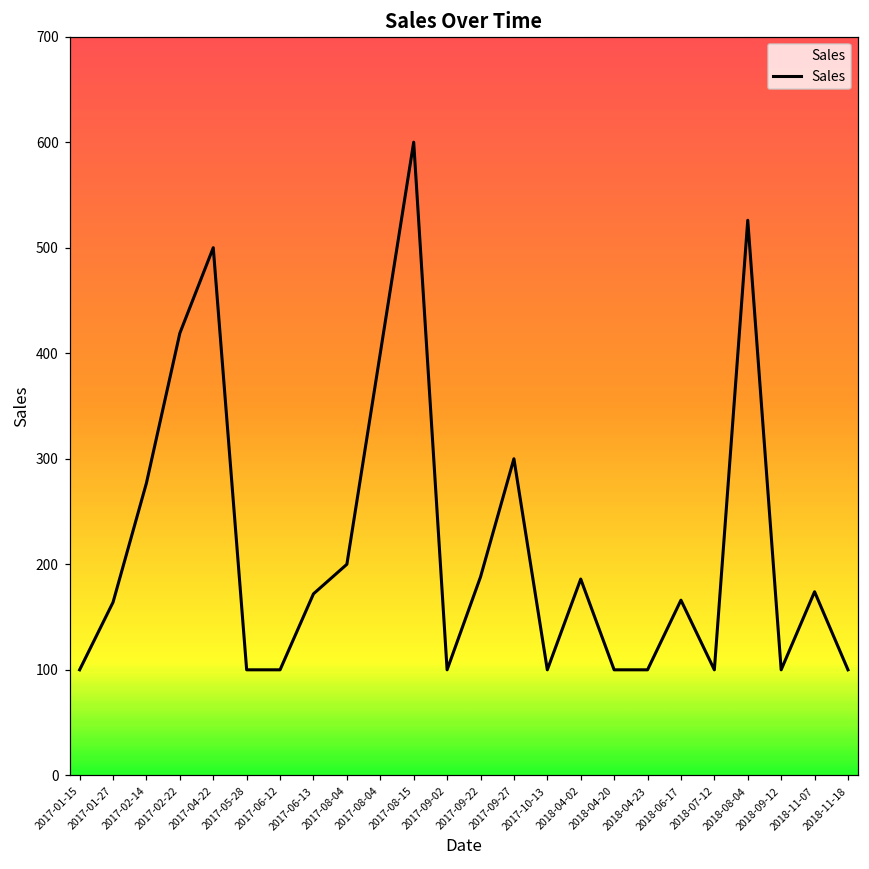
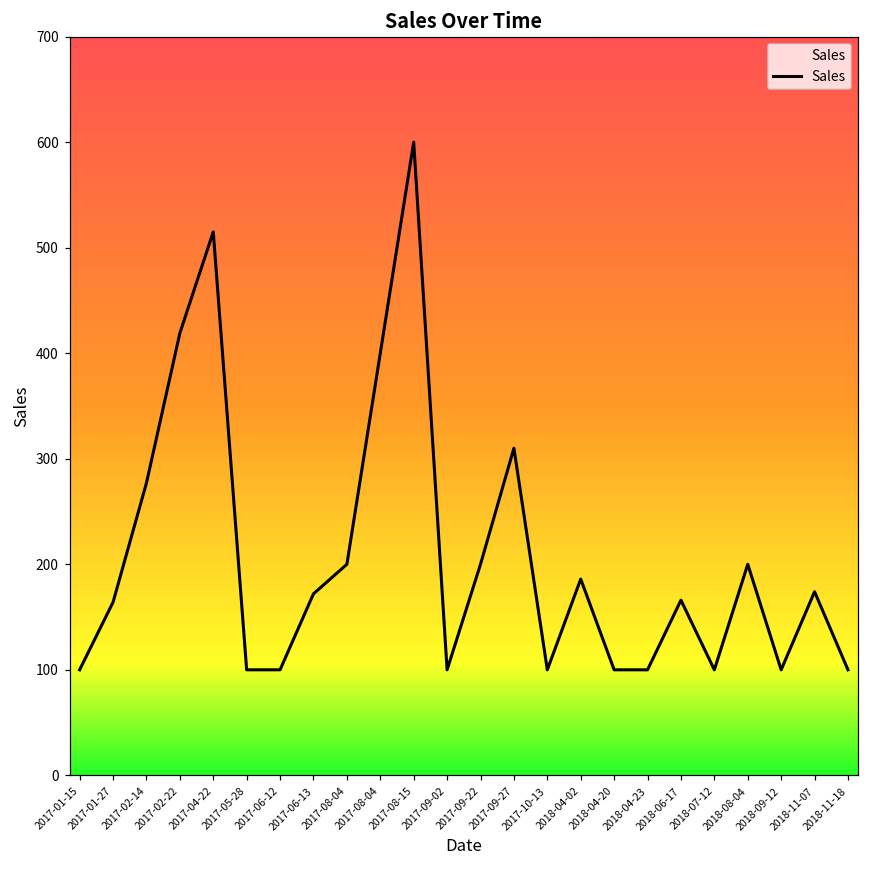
  {
    "2017-01-15": 100,
    "2017-01-27": 160,
    "2017-02-14": 280,
    "2017-02-22": 420,
-   "2017-04-22": 500,
+   "2017-04-22": 520,
    "2017-05-28": 100,
    "2017-06-12": 100,
    "2017-06-13": 170,
    "2017-08-15": 600,
    "2017-09-02": 100,
-   "2017-09-22": 190,
-   "2017-09-27": 300,
+   "2017-09-22": 200,
+   "2017-09-27": 310,
    "2017-10-13": 100,
    "2018-04-02": 190,
    "2018-04-20": 100,
    "2018-04-23": 100,
    "2018-06-17": 170,
    "2018-07-12": 100,
-   "2018-08-04": 530,
+   "2018-08-04": 200,
    "2018-09-12": 100,
    "2018-11-07": 170,
    "2018-11-18": 100
  }
